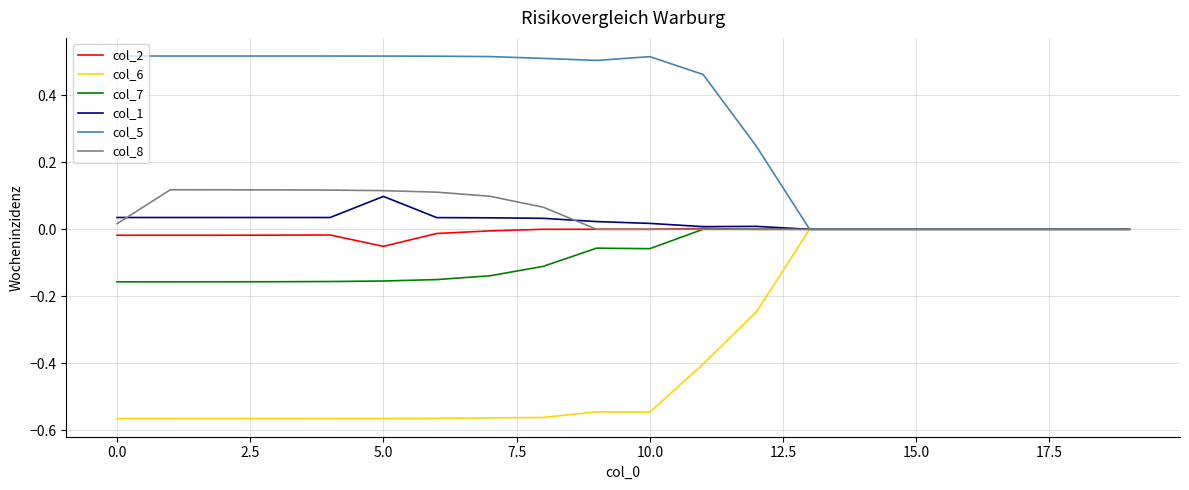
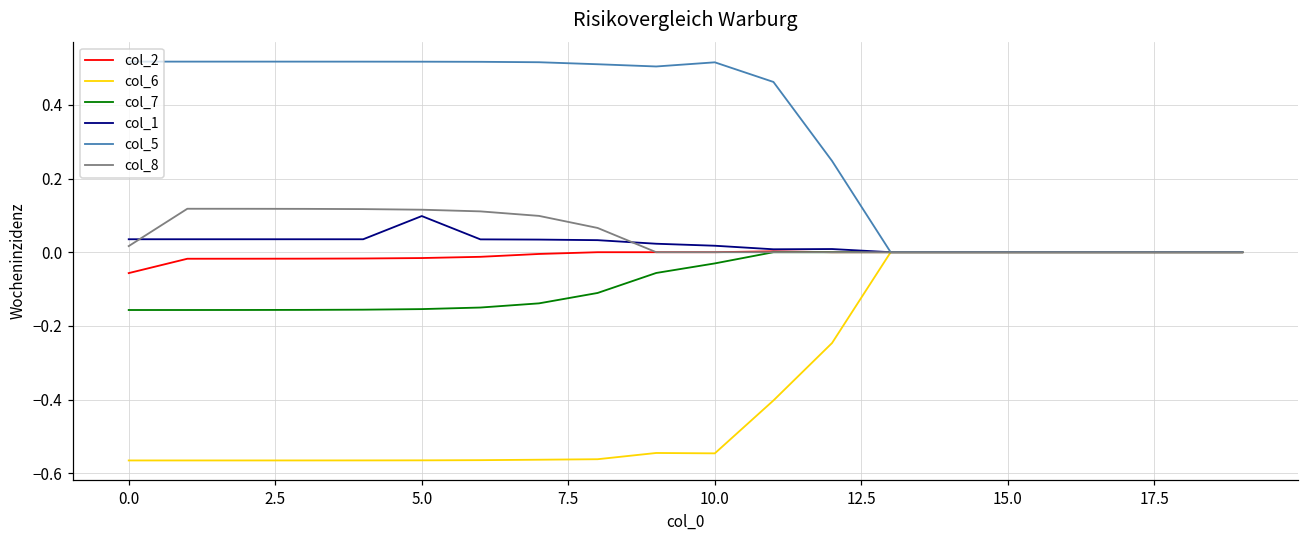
  {
    "col_2": {
-     "0.0": -0.02,
-     "5.0": -0.05
+     "0.0": -0.06,
+     "5.0": -0.02
    },
    "col_6": {
      "0.0": -0.57,
      "5.0": -0.57,
      "10.0": -0.55
    },
    "col_7": {
      "0.0": -0.16,
      "5.0": -0.15,
-     "10.0": -0.06
+     "10.0": -0.03
    },
    "col_1": {
      "0.0": 0.04,
      "5.0": 0.10,
      "10.0": 0.02
    },
    "col_5": {
      "5.0": 0.52,
      "10.0": 0.52
    },
    "col_8": {
      "0.0": 0.02,
      "5.0": 0.12
    }
  }
